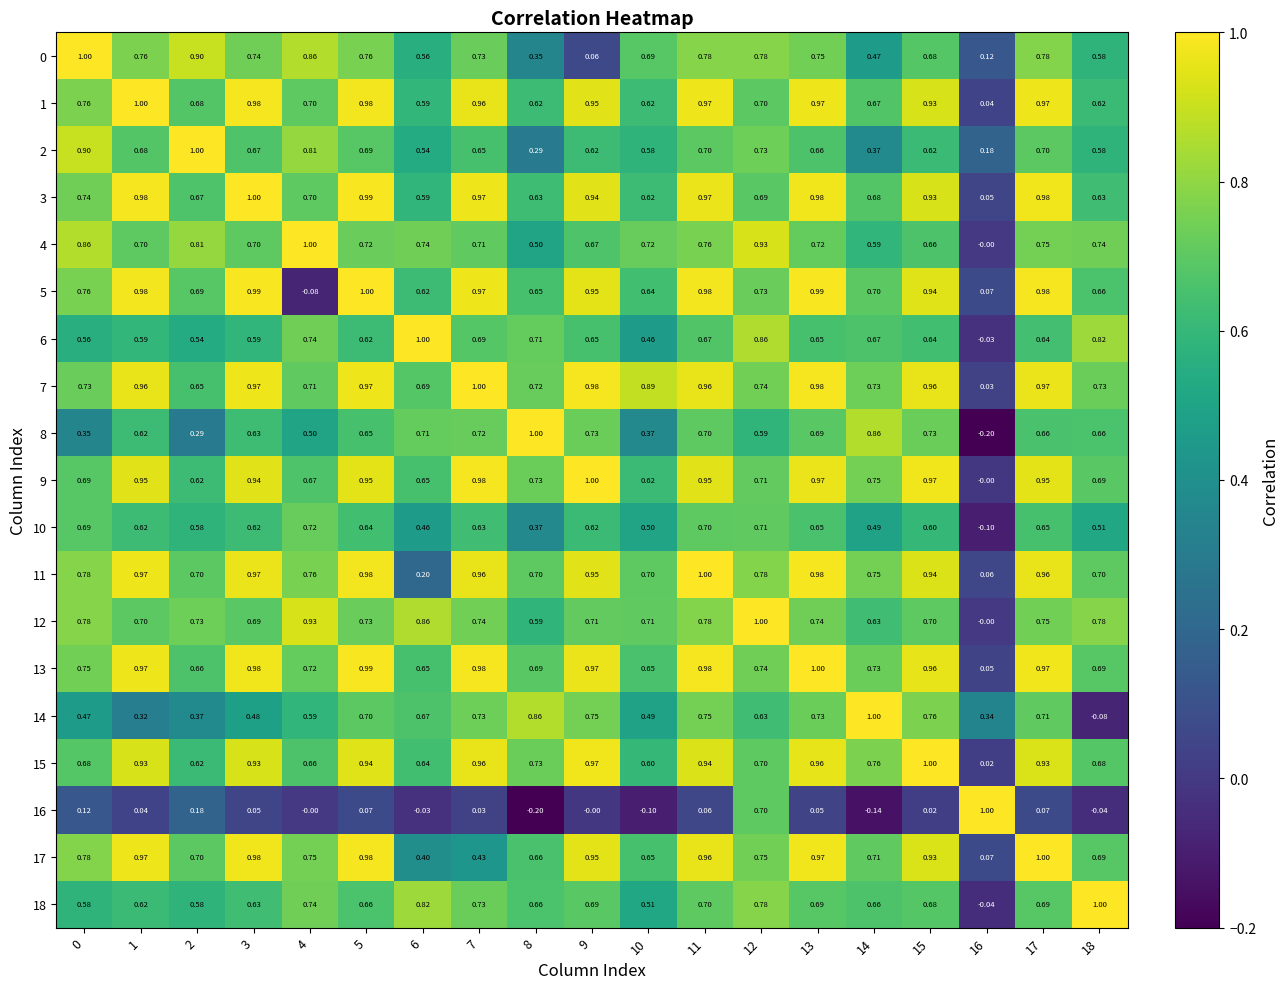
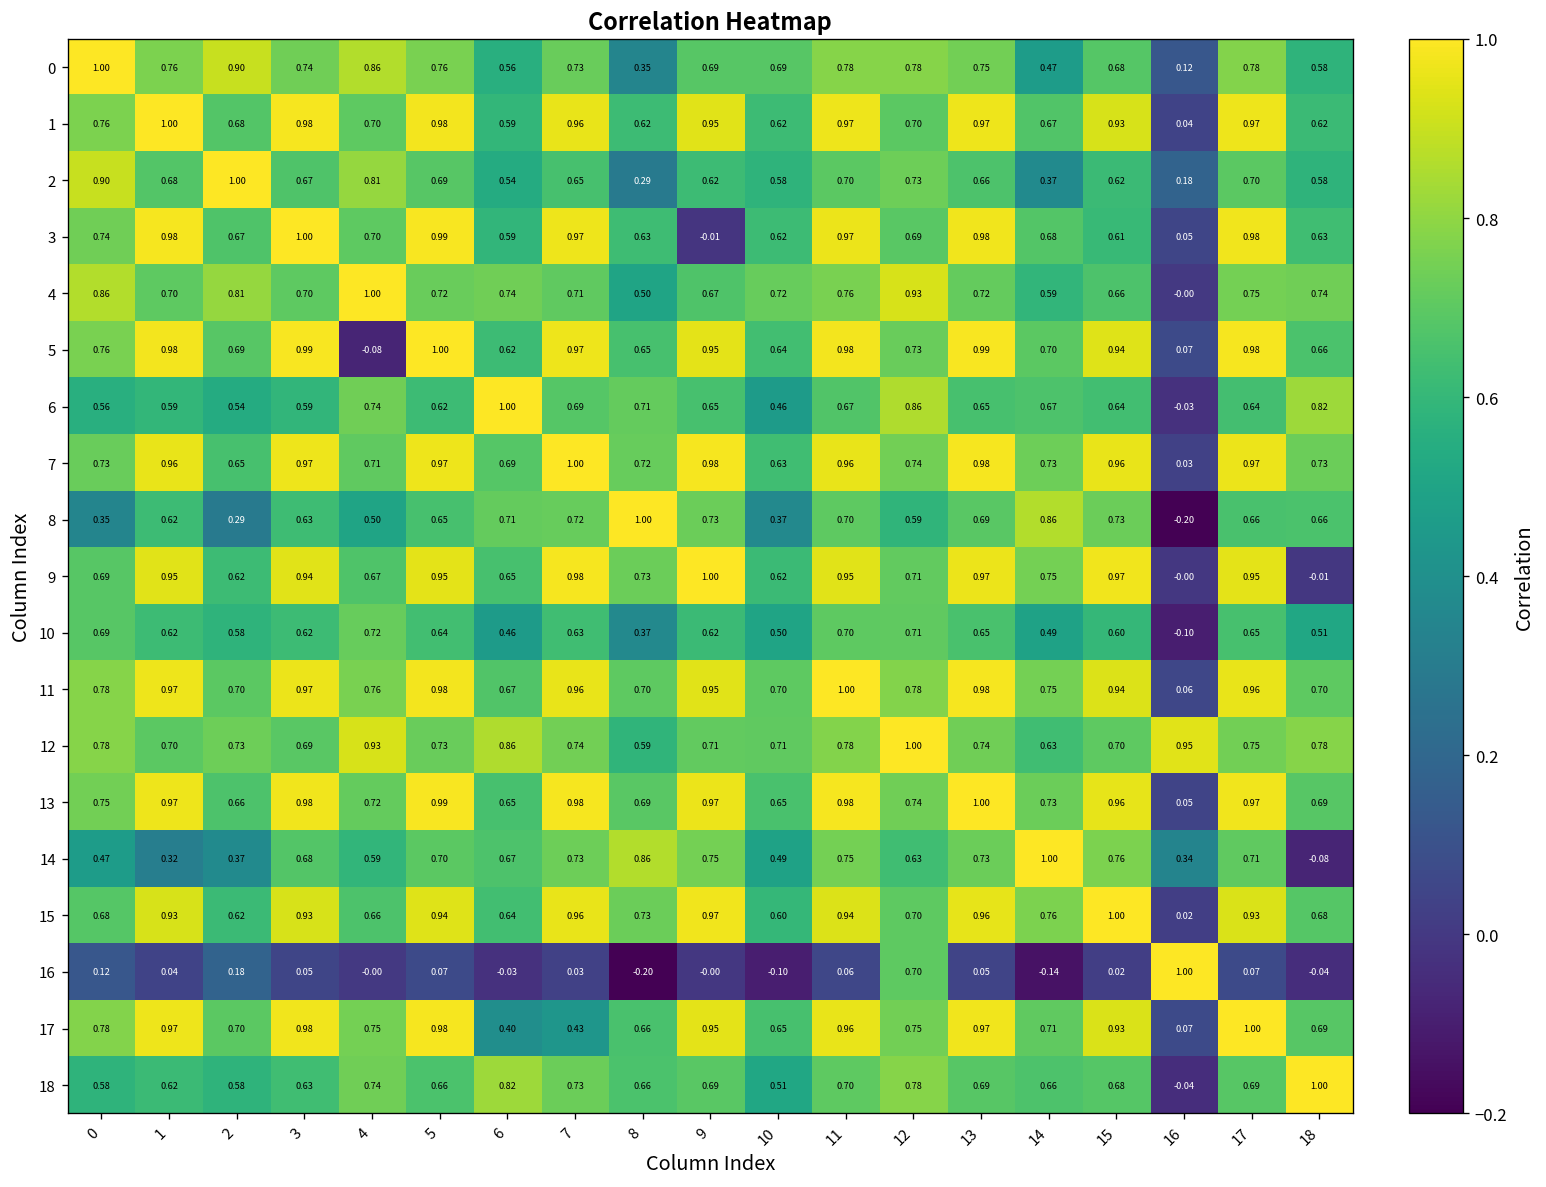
  {
    "0": {
      "0": 1.00,
      "1": 0.76,
      "2": 0.90,
      "3": 0.74,
      "4": 0.86,
      "5": 0.76,
      "6": 0.56,
      "7": 0.73,
      "8": 0.35,
-     "9": 0.06,
+     "9": 0.69,
      "10": 0.69,
      "11": 0.78,
      "12": 0.78,
      "13": 0.75,
      "14": 0.47,
      "15": 0.68,
      "16": 0.12,
      "17": 0.78,
      "18": 0.58
    },
    "3": {
      "0": 0.74,
      "1": 0.98,
      "2": 0.67,
      "3": 1.00,
      "4": 0.70,
      "5": 0.99,
      "6": 0.59,
      "7": 0.97,
      "8": 0.63,
-     "9": 0.94,
+     "9": -0.01,
      "10": 0.62,
      "11": 0.97,
      "12": 0.69,
      "13": 0.98,
      "14": 0.68,
-     "15": 0.93,
+     "15": 0.61,
      "16": 0.05,
      "17": 0.98,
      "18": 0.63
    },
    "7": {
      "0": 0.73,
      "1": 0.96,
      "2": 0.65,
      "3": 0.97,
      "4": 0.71,
      "5": 0.97,
      "6": 0.69,
      "7": 1.00,
      "8": 0.72,
      "9": 0.98,
-     "10": 0.89,
+     "10": 0.63,
      "11": 0.96,
      "12": 0.74,
      "13": 0.98,
      "14": 0.73,
      "15": 0.96,
      "16": 0.03,
      "17": 0.97,
      "18": 0.73
    },
    "9": {
      "0": 0.69,
      "1": 0.95,
      "2": 0.62,
      "3": 0.94,
      "4": 0.67,
      "5": 0.95,
      "6": 0.65,
      "7": 0.98,
      "8": 0.73,
      "9": 1.00,
      "10": 0.62,
      "11": 0.95,
      "12": 0.71,
      "13": 0.97,
      "14": 0.75,
      "15": 0.97,
      "16": -0.00,
      "17": 0.95,
-     "18": 0.69
+     "18": -0.01
    },
    "11": {
      "0": 0.78,
      "1": 0.97,
      "2": 0.70,
      "3": 0.97,
      "4": 0.76,
      "5": 0.98,
-     "6": 0.20,
+     "6": 0.67,
      "7": 0.96,
      "8": 0.70,
      "9": 0.95,
      "10": 0.70,
      "11": 1.00,
      "12": 0.78,
      "13": 0.98,
      "14": 0.75,
      "15": 0.94,
      "16": 0.06,
      "17": 0.96,
      "18": 0.70
    },
    "12": {
      "0": 0.78,
      "1": 0.70,
      "2": 0.73,
      "3": 0.69,
      "4": 0.93,
      "5": 0.73,
      "6": 0.86,
      "7": 0.74,
      "8": 0.59,
      "9": 0.71,
      "10": 0.71,
      "11": 0.78,
      "12": 1.00,
      "13": 0.74,
      "14": 0.63,
      "15": 0.70,
-     "16": -0.00,
+     "16": 0.95,
      "17": 0.75,
      "18": 0.78
    },
    "14": {
      "0": 0.47,
      "1": 0.32,
      "2": 0.37,
-     "3": 0.48,
+     "3": 0.68,
      "4": 0.59,
      "5": 0.70,
      "6": 0.67,
      "7": 0.73,
      "8": 0.86,
      "9": 0.75,
      "10": 0.49,
      "11": 0.75,
      "12": 0.63,
      "13": 0.73,
      "14": 1.00,
      "15": 0.76,
      "16": 0.34,
      "17": 0.71,
      "18": -0.08
    }
  }
